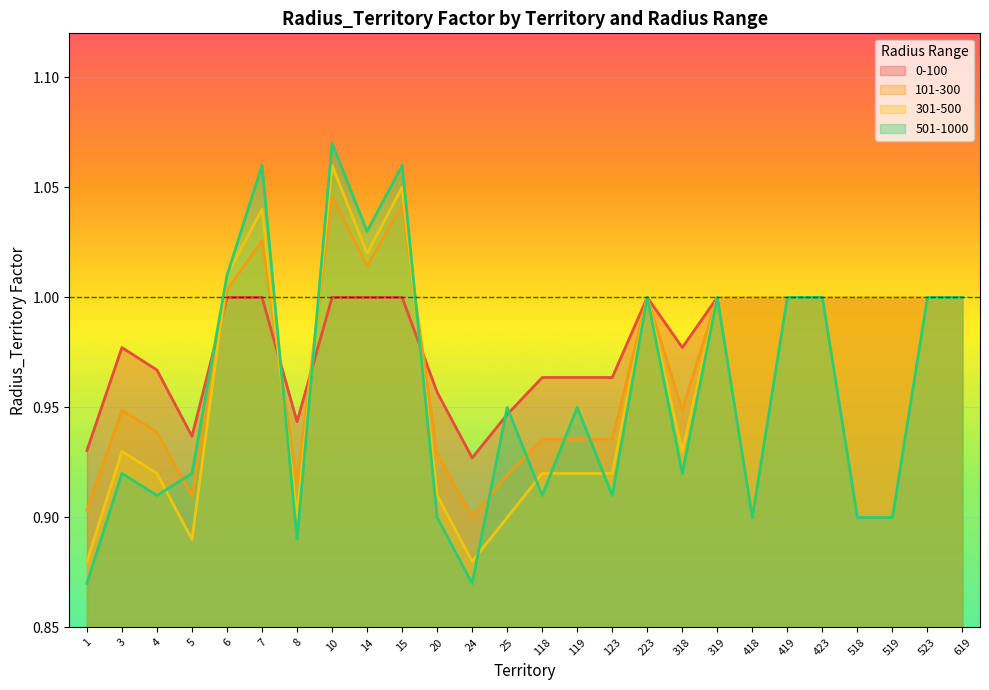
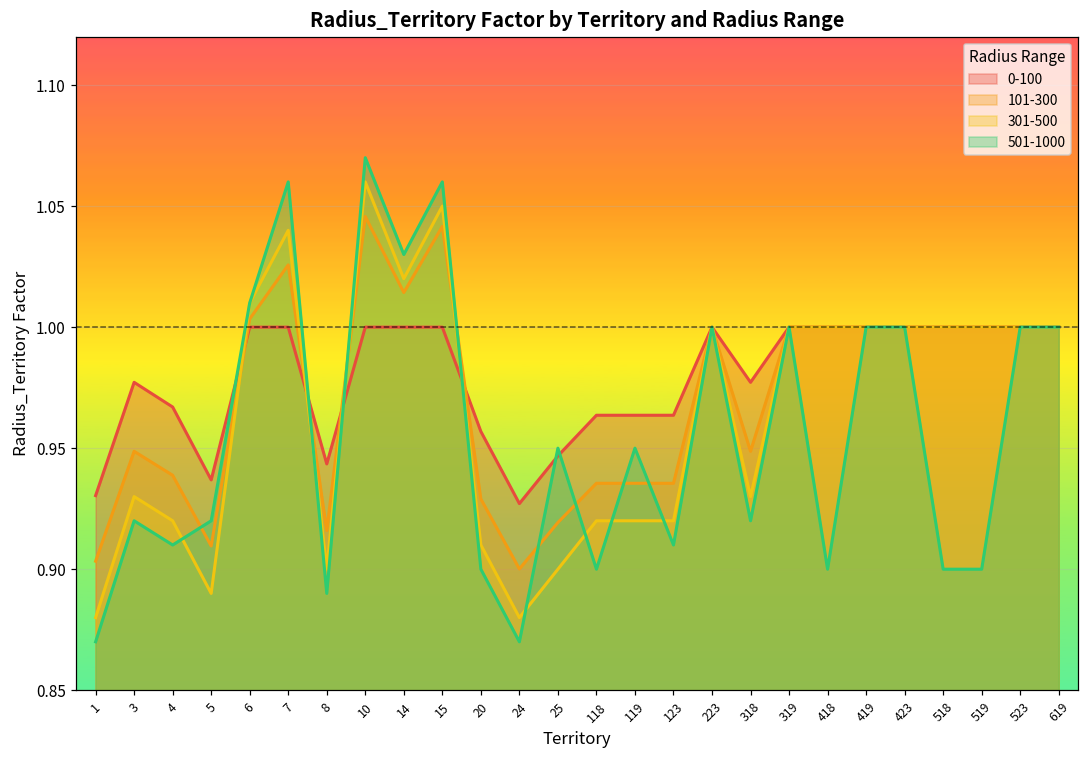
  {
    "501-1000": {
      "1": 0.87,
      "3": 0.92,
      "4": 0.91,
      "5": 0.92,
      "7": 1.06,
      "8": 0.89,
      "10": 1.07,
      "14": 1.03,
      "15": 1.06,
      "20": 0.90,
      "24": 0.87,
      "25": 0.95,
-     "118": 0.91,
+     "118": 0.90,
      "119": 0.95,
      "123": 0.91,
      "318": 0.92,
      "418": 0.90,
      "518": 0.90,
      "519": 0.90
    }
  }
